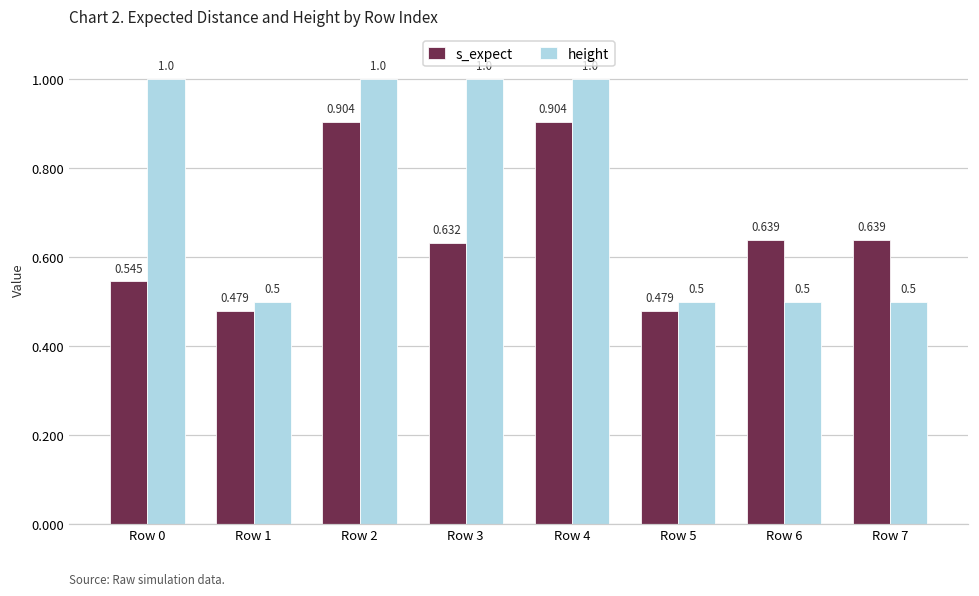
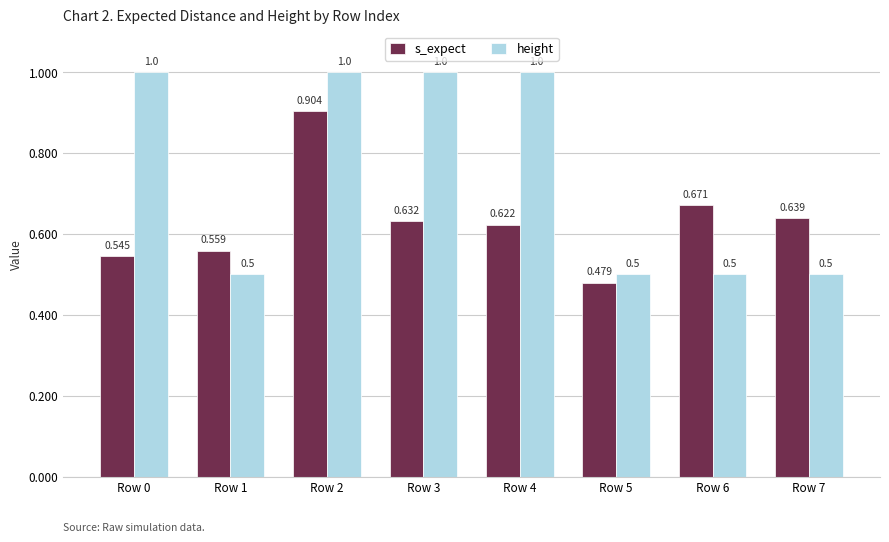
  {
    "s_expect": {
      "Row 0": 0.545,
-     "Row 1": 0.479,
+     "Row 1": 0.559,
      "Row 2": 0.904,
      "Row 3": 0.632,
-     "Row 4": 0.904,
+     "Row 4": 0.622,
      "Row 5": 0.479,
-     "Row 6": 0.639,
+     "Row 6": 0.671,
      "Row 7": 0.639
    },
    "height": {
      "Row 0": 1.0,
      "Row 1": 0.5,
      "Row 2": 1.0,
      "Row 5": 0.5,
      "Row 6": 0.5,
      "Row 7": 0.5
    }
  }
